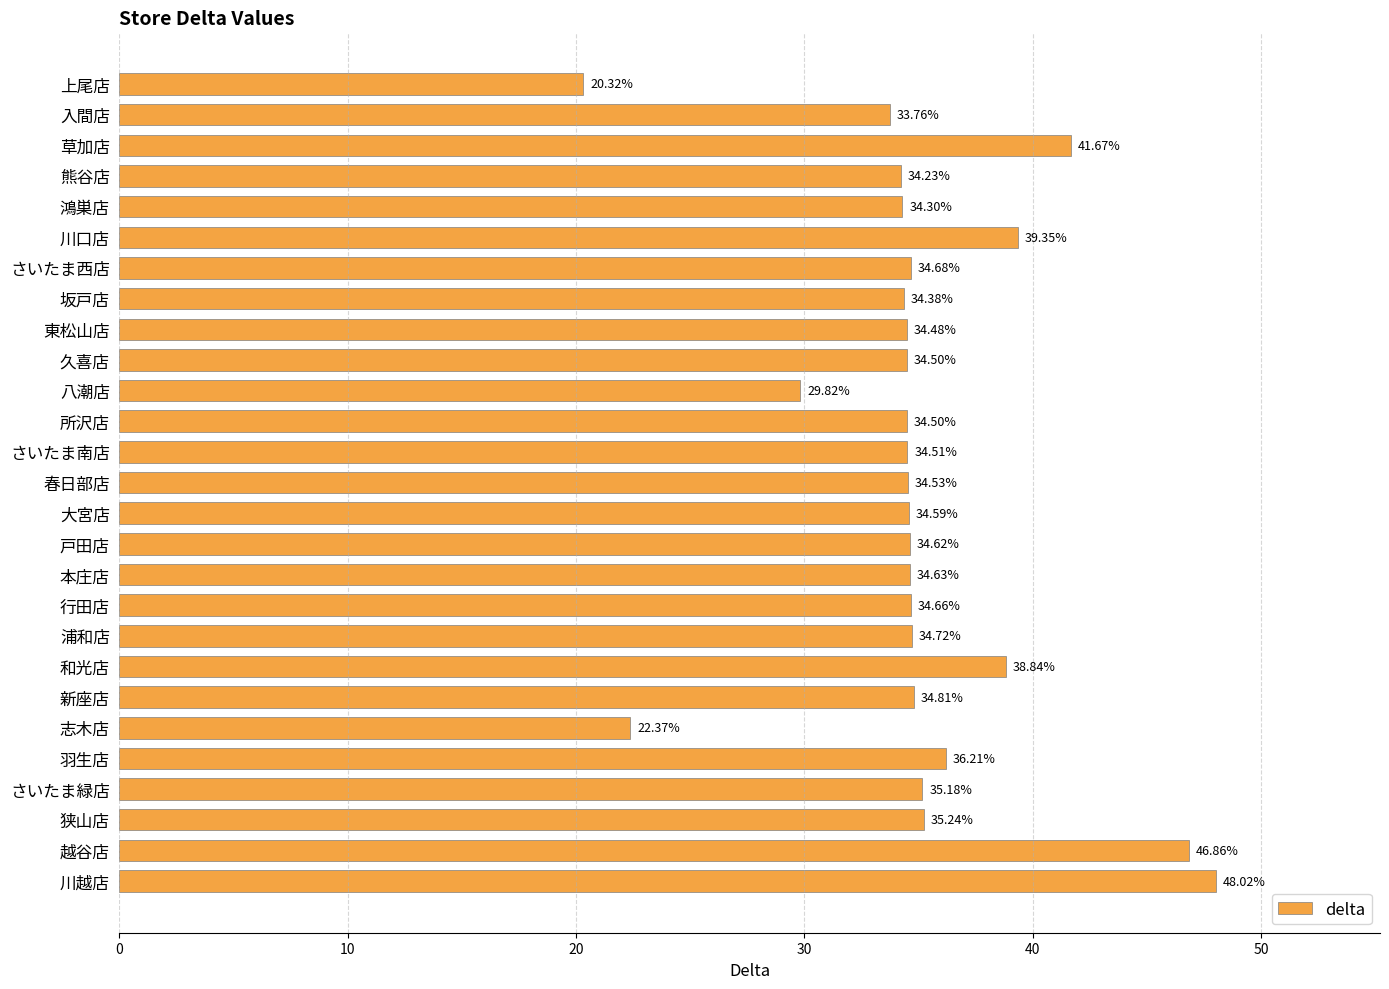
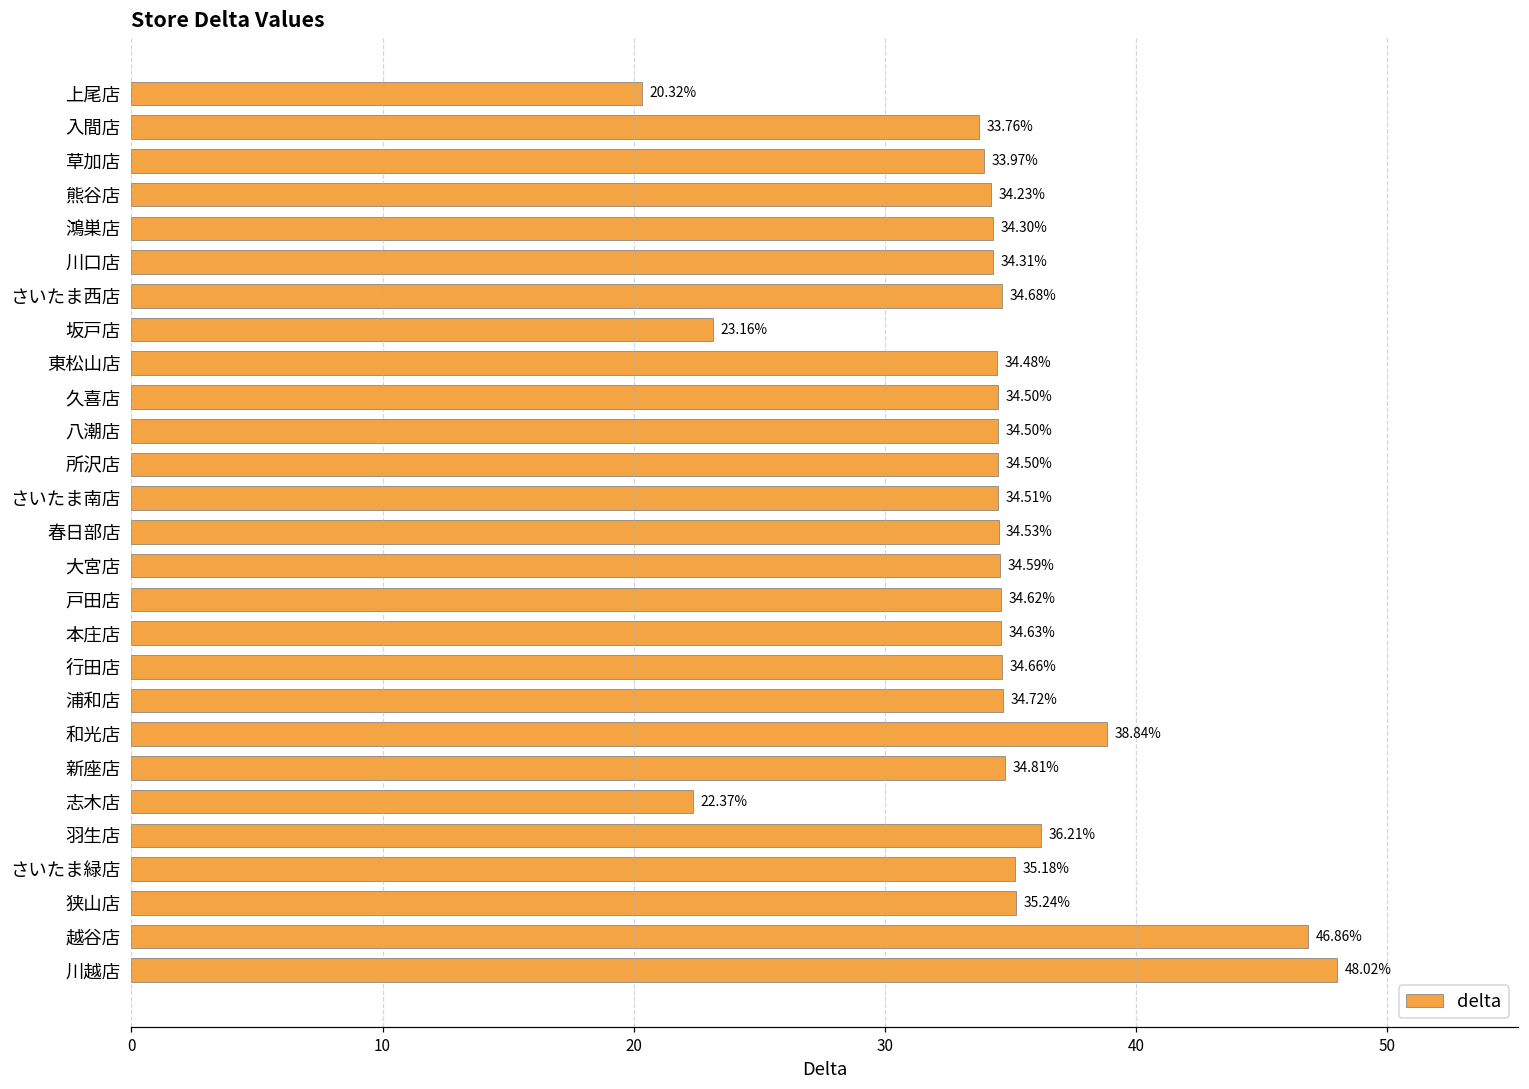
  {
    "上尾店": "20.32%",
    "入間店": "33.76%",
-   "草加店": "41.67%",
+   "草加店": "33.97%",
    "熊谷店": "34.23%",
    "鴻巣店": "34.30%",
-   "川口店": "39.35%",
+   "川口店": "34.31%",
    "さいたま西店": "34.68%",
-   "坂戸店": "34.38%",
+   "坂戸店": "23.16%",
    "東松山店": "34.48%",
    "久喜店": "34.50%",
-   "八潮店": "29.82%",
+   "八潮店": "34.50%",
    "所沢店": "34.50%",
    "さいたま南店": "34.51%",
    "春日部店": "34.53%",
    "大宮店": "34.59%",
    "戸田店": "34.62%",
    "本庄店": "34.63%",
    "行田店": "34.66%",
    "浦和店": "34.72%",
    "和光店": "38.84%",
    "新座店": "34.81%",
    "志木店": "22.37%",
    "羽生店": "36.21%",
    "さいたま緑店": "35.18%",
    "狭山店": "35.24%",
    "越谷店": "46.86%",
    "川越店": "48.02%"
  }
